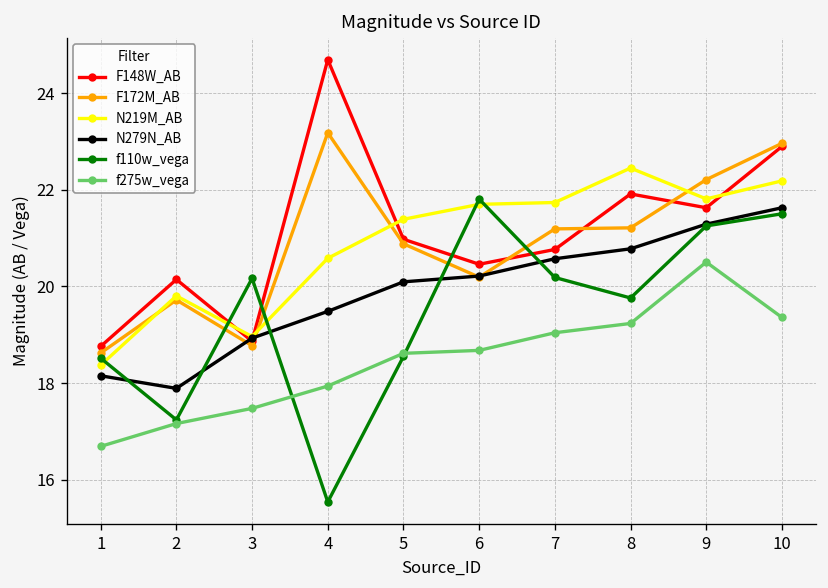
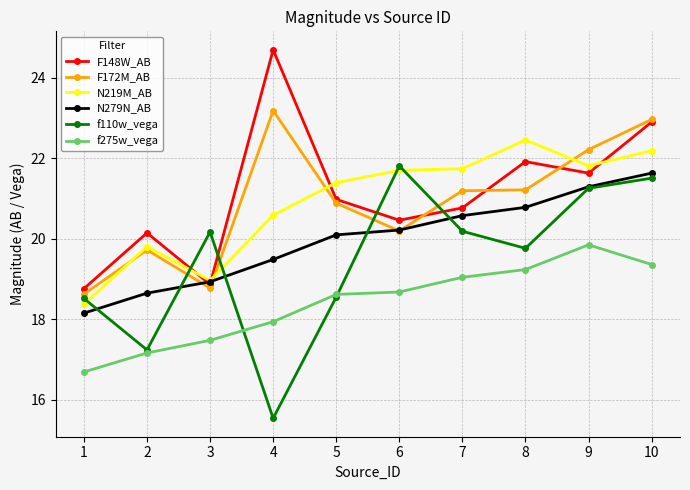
  {
    "F148W_AB": {
      "1": 18.8,
      "2": 20.1,
      "3": 18.9,
      "4": 24.7,
      "5": 21.0,
      "6": 20.5,
      "7": 20.8,
      "8": 21.9,
      "9": 21.6,
      "10": 22.9
    },
    "F172M_AB": {
      "1": 18.6,
      "2": 19.7,
      "3": 18.8,
      "4": 23.2,
      "5": 20.9,
      "7": 21.2,
      "8": 21.2,
      "9": 22.2,
      "10": 23.0
    },
    "N219M_AB": {
      "1": 18.4,
      "2": 19.8,
      "4": 20.6,
      "5": 21.4,
      "6": 21.7,
      "7": 21.7,
      "8": 22.4,
      "9": 21.8,
      "10": 22.2
    },
    "N279N_AB": {
      "1": 18.2,
-     "2": 17.9,
+     "2": 18.6,
      "4": 19.5,
      "5": 20.1,
      "7": 20.6,
      "8": 20.8,
      "10": 21.6
    },
    "f110w_vega": {
      "1": 18.5,
      "2": 17.2,
      "3": 20.2,
      "4": 15.5,
      "5": 18.6,
      "6": 21.8,
      "7": 20.2,
      "8": 19.8,
      "10": 21.5
    },
    "f275w_vega": {
      "1": 16.7,
      "2": 17.2,
      "3": 17.5,
      "4": 17.9,
      "5": 18.6,
      "6": 18.7,
      "7": 19.0,
      "8": 19.2,
-     "9": 20.5,
+     "9": 19.8,
      "10": 19.4
    }
  }
